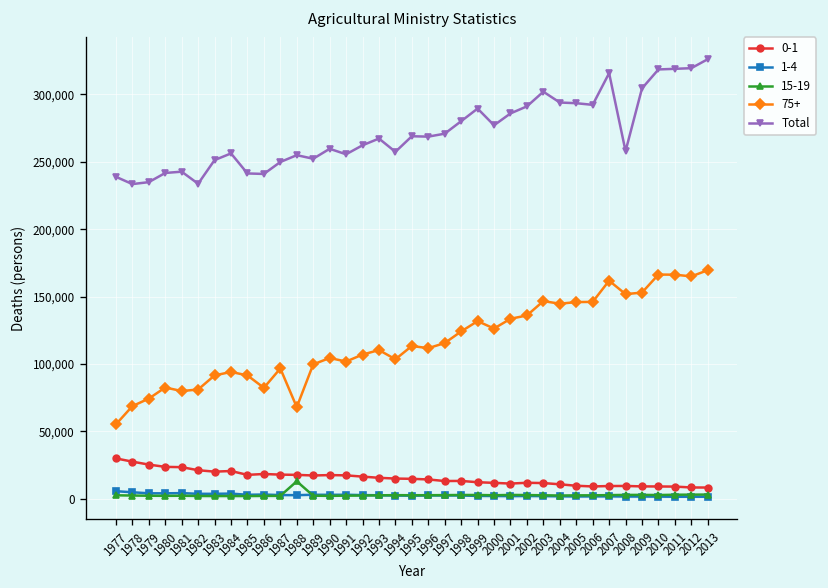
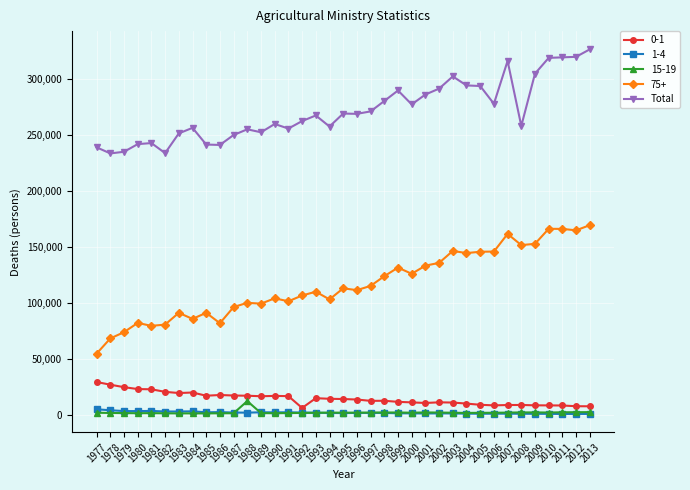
  {
    "0-1": {
      "1977": "30,000",
      "1978": "27,000",
      "1979": "25,000",
      "1980": "24,000",
      "1981": "23,000",
      "1982": "21,000",
      "1983": "20,000",
      "1984": "20,000",
      "1985": "18,000",
      "1986": "18,000",
      "1987": "18,000",
      "1988": "18,000",
      "1989": "17,000",
      "1990": "17,000",
      "1991": "17,000",
-     "1992": "16,000",
+     "1992": "7,000",
      "1993": "15,000",
      "1994": "15,000",
      "1995": "15,000",
      "1996": "14,000",
      "1997": "13,000",
      "1998": "13,000",
      "1999": "12,000",
      "2000": "12,000",
      "2001": "11,000",
      "2002": "12,000",
      "2003": "11,000",
      "2004": "11,000",
      "2005": "10,000",
      "2006": "9,000",
      "2007": "9,000",
      "2008": "9,000",
      "2009": "9,000",
      "2010": "9,000",
      "2011": "9,000",
      "2012": "8,000",
      "2013": "8,000"
    },
    "1-4": {
      "1977": "5,000",
      "1978": "5,000",
      "1988": "3,000"
    },
    "15-19": {
      "1977": "2,000",
      "1978": "2,000",
      "1988": "13,000"
    },
    "75+": {
      "1977": "55,000",
      "1978": "69,000",
      "1979": "74,000",
      "1980": "82,000",
      "1981": "80,000",
      "1982": "81,000",
      "1983": "91,000",
-     "1984": "94,000",
+     "1984": "86,000",
      "1985": "91,000",
      "1986": "82,000",
      "1987": "97,000",
-     "1988": "68,000",
+     "1988": "100,000",
      "1989": "100,000",
      "1990": "104,000",
      "1991": "102,000",
      "1992": "107,000",
      "1993": "110,000",
      "1994": "103,000",
      "1995": "113,000",
      "1996": "112,000",
      "1997": "115,000",
      "1998": "124,000",
      "1999": "132,000",
      "2000": "126,000",
      "2001": "133,000",
      "2002": "136,000",
      "2003": "147,000",
      "2004": "145,000",
      "2005": "146,000",
      "2006": "146,000",
      "2007": "162,000",
      "2008": "152,000",
      "2009": "153,000",
      "2010": "166,000",
      "2011": "166,000",
      "2012": "165,000",
      "2013": "170,000"
    },
    "Total": {
      "1977": "239,000",
      "1978": "233,000",
      "1979": "235,000",
      "1980": "242,000",
      "1981": "243,000",
      "1982": "234,000",
      "1983": "251,000",
      "1984": "256,000",
      "1985": "241,000",
      "1986": "241,000",
      "1987": "250,000",
      "1988": "255,000",
      "1989": "252,000",
      "1990": "260,000",
      "1991": "256,000",
      "1992": "262,000",
      "1993": "267,000",
      "1994": "257,000",
      "1995": "269,000",
      "1996": "269,000",
      "1997": "271,000",
      "1998": "280,000",
      "1999": "290,000",
      "2000": "277,000",
      "2001": "286,000",
      "2002": "291,000",
      "2003": "302,000",
      "2004": "294,000",
      "2005": "294,000",
-     "2006": "292,000",
+     "2006": "278,000",
      "2007": "316,000",
      "2008": "258,000",
      "2009": "305,000",
      "2010": "319,000",
      "2011": "319,000",
      "2012": "320,000",
      "2013": "326,000"
    }
  }
